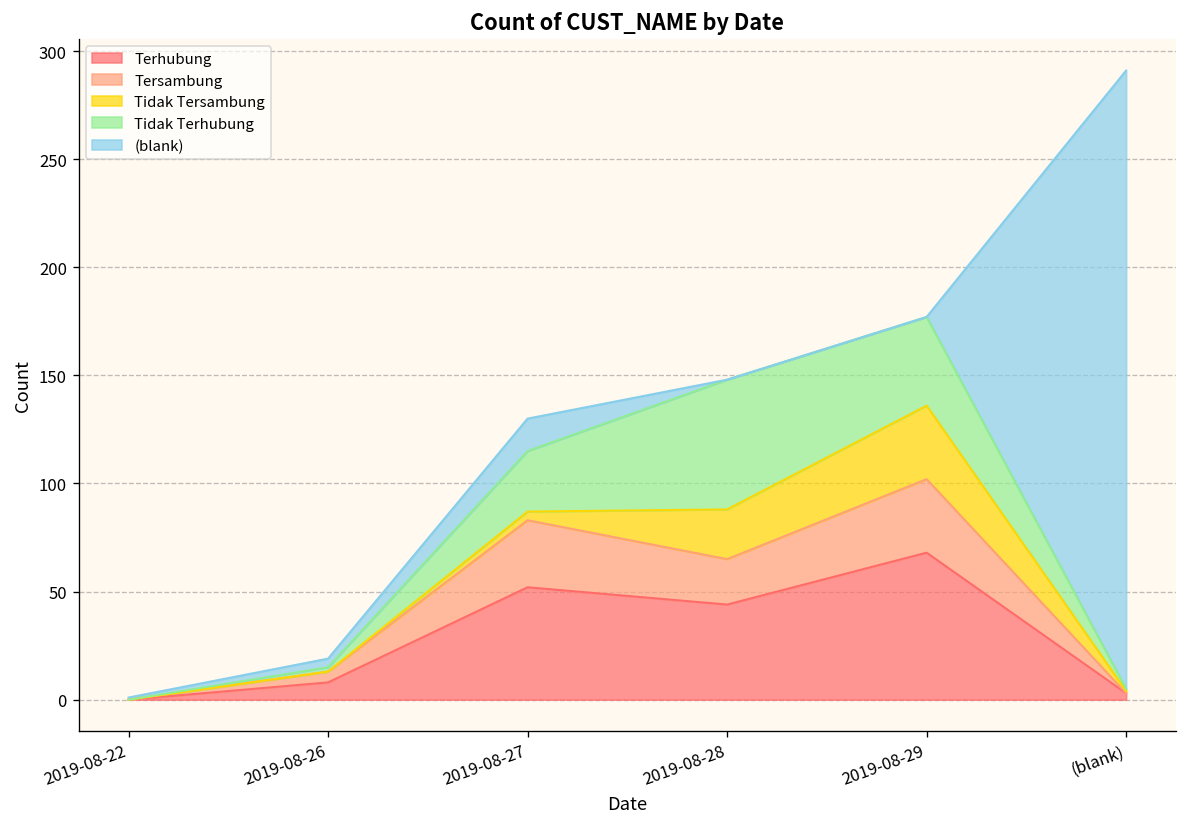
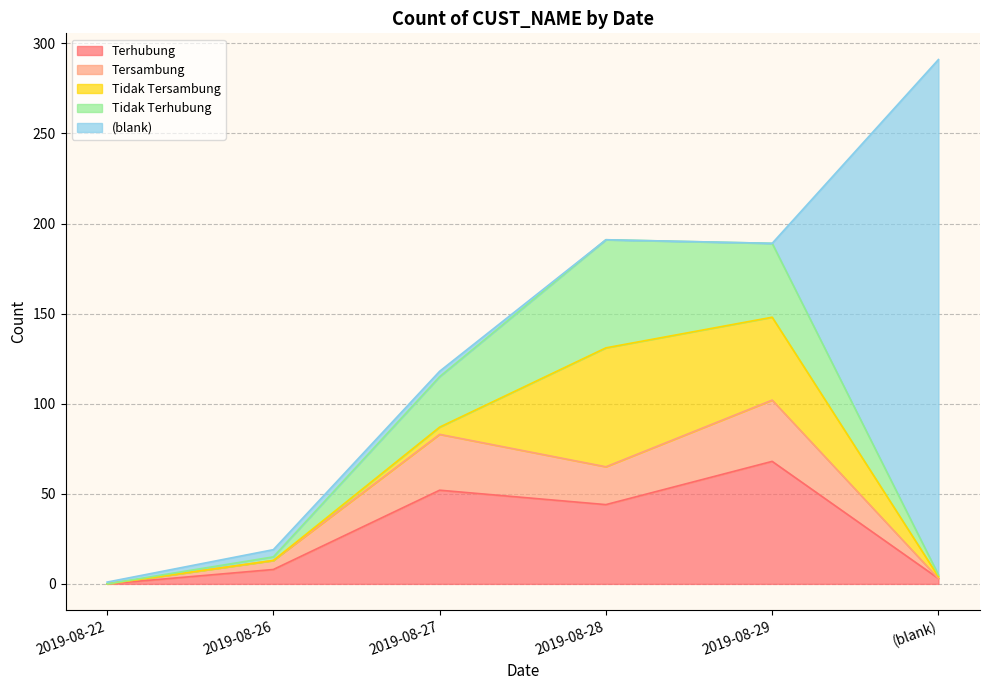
  {
    "Tidak Tersambung": {
      "2019-08-27": 4,
-     "2019-08-28": 23,
-     "2019-08-29": 34
+     "2019-08-28": 66,
+     "2019-08-29": 46
    },
    "Tidak Terhubung": {
      "2019-08-26": 2,
      "2019-08-27": 28
    },
    "(blank)": {
      "2019-08-26": 4,
-     "2019-08-27": 15,
+     "2019-08-27": 3,
      "(blank)": 286
    }
  }
